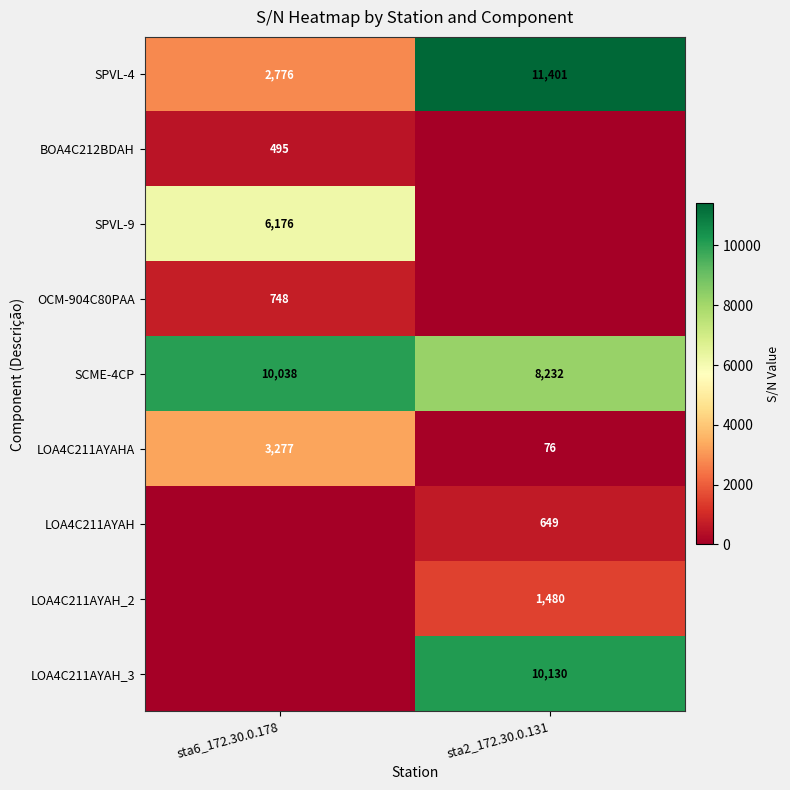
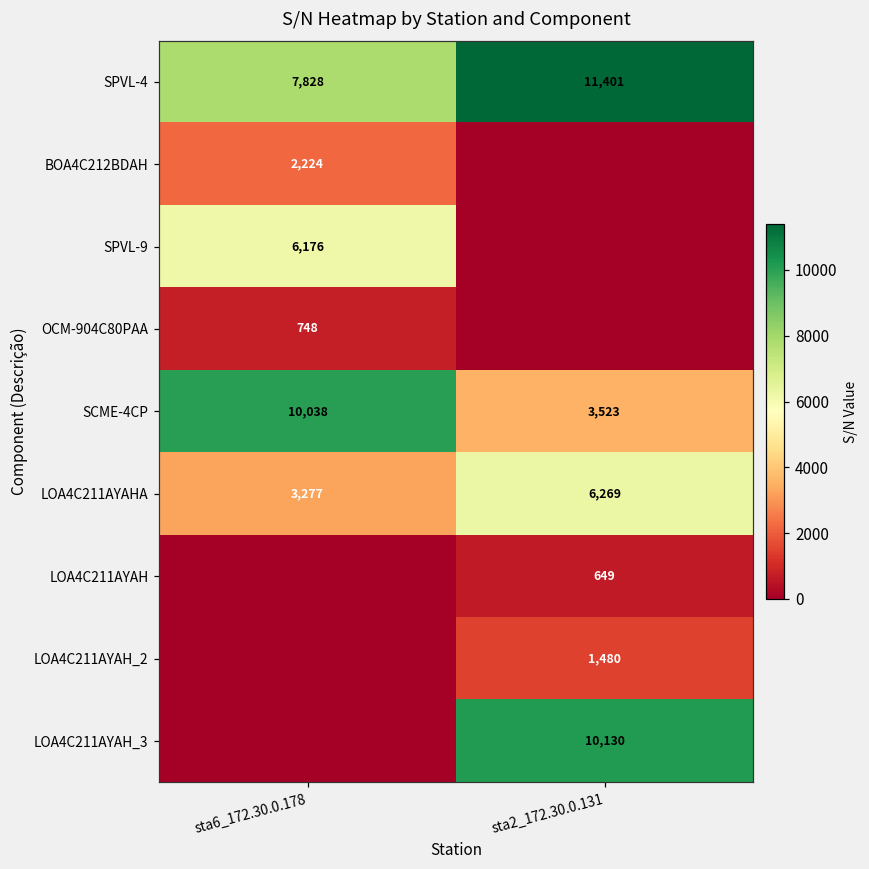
  {
    "SPVL-4": {
-     "sta6_172.30.0.178": "2,776",
+     "sta6_172.30.0.178": "7,828",
      "sta2_172.30.0.131": "11,401"
    },
    "BOA4C212BDAH": {
-     "sta6_172.30.0.178": "495"
+     "sta6_172.30.0.178": "2,224"
    },
    "SPVL-9": {
      "sta6_172.30.0.178": "6,176"
    },
    "OCM-904C80PAA": {
      "sta6_172.30.0.178": "748"
    },
    "SCME-4CP": {
      "sta6_172.30.0.178": "10,038",
-     "sta2_172.30.0.131": "8,232"
+     "sta2_172.30.0.131": "3,523"
    },
    "LOA4C211AYAHA": {
      "sta6_172.30.0.178": "3,277",
-     "sta2_172.30.0.131": "76"
+     "sta2_172.30.0.131": "6,269"
    },
    "LOA4C211AYAH": {
      "sta2_172.30.0.131": "649"
    },
    "LOA4C211AYAH_2": {
      "sta2_172.30.0.131": "1,480"
    },
    "LOA4C211AYAH_3": {
      "sta2_172.30.0.131": "10,130"
    }
  }
